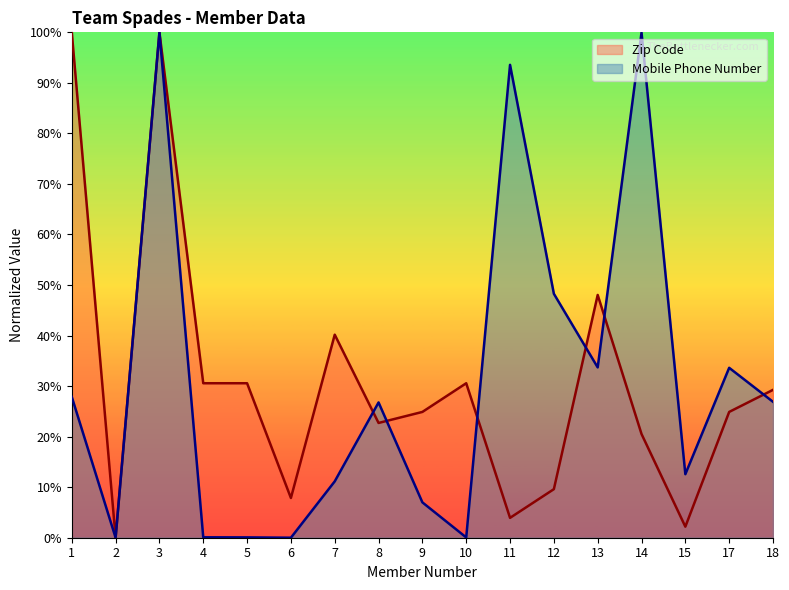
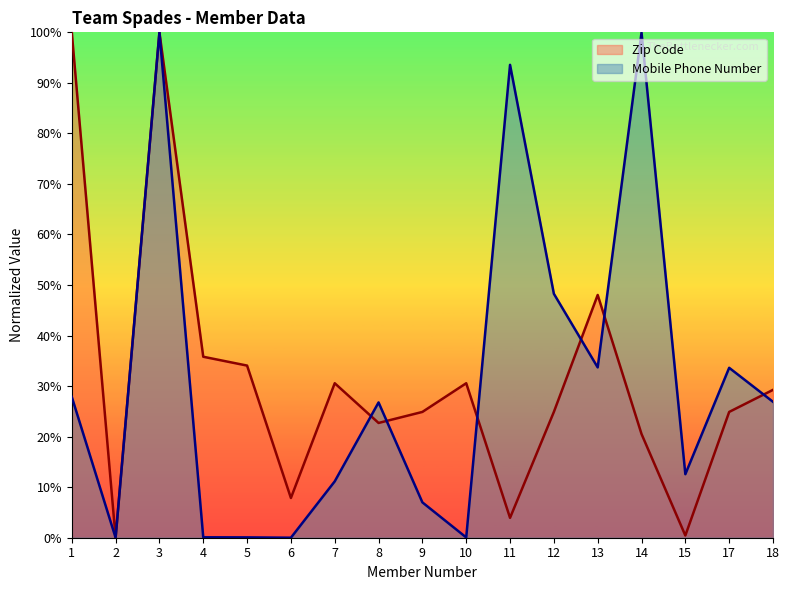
  {
    "Zip Code": {
      "1": "100%",
-     "4": "31%",
-     "5": "31%",
+     "4": "36%",
+     "5": "34%",
      "6": "8%",
-     "7": "40%",
+     "7": "31%",
      "8": "23%",
      "9": "25%",
      "10": "31%",
      "11": "4%",
-     "12": "10%",
+     "12": "25%",
      "13": "48%",
      "14": "21%",
-     "15": "2%",
+     "15": "0%",
      "17": "25%",
      "18": "29%"
    },
    "Mobile Phone Number": {
      "1": "28%",
      "4": "0%",
      "5": "0%",
      "6": "0%",
      "7": "11%",
      "8": "27%",
      "9": "7%",
      "10": "0%",
      "11": "94%",
      "12": "48%",
      "13": "34%",
      "14": "100%",
      "15": "13%",
      "17": "34%",
      "18": "27%"
    }
  }
